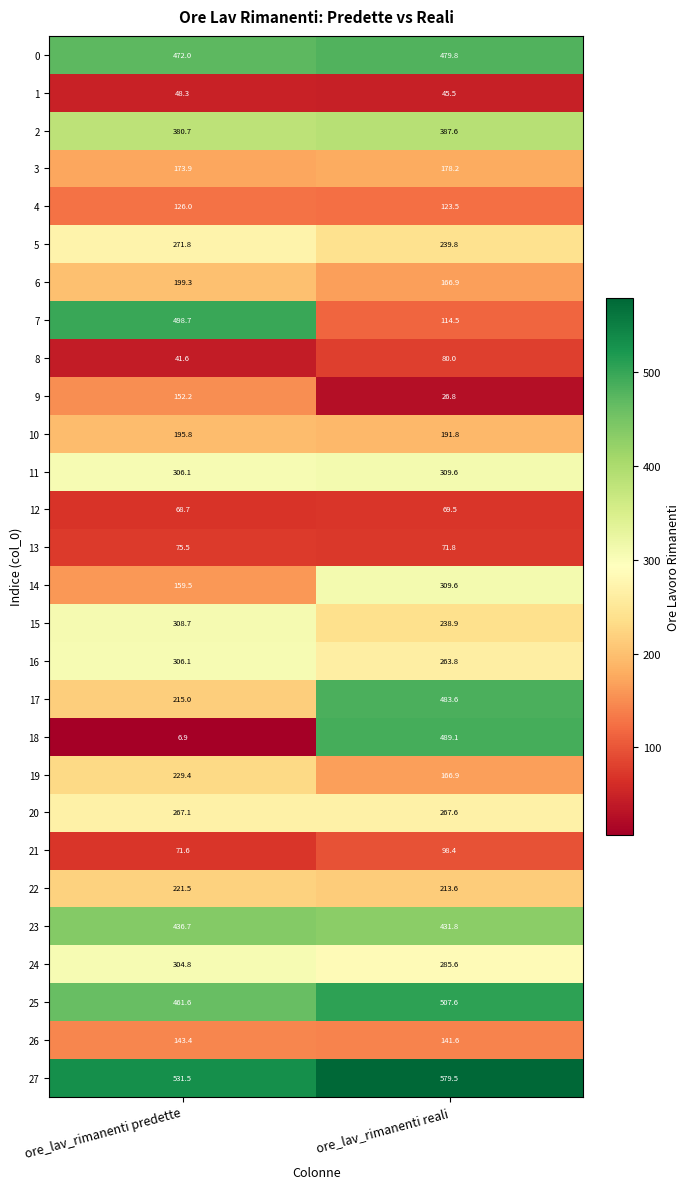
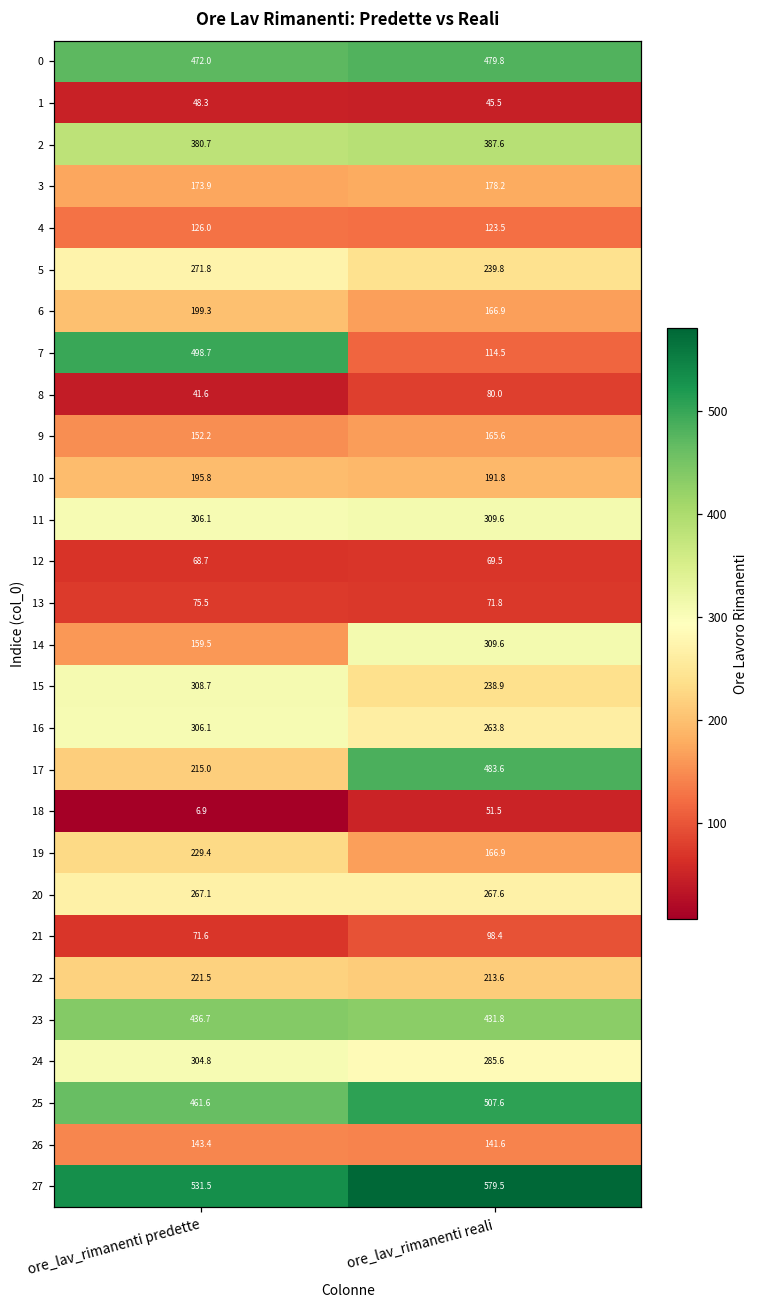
  {
    "0": {
      "ore_lav_rimanenti predette": 472.0,
      "ore_lav_rimanenti reali": 479.8
    },
    "1": {
      "ore_lav_rimanenti predette": 48.3,
      "ore_lav_rimanenti reali": 45.5
    },
    "2": {
      "ore_lav_rimanenti predette": 380.7,
      "ore_lav_rimanenti reali": 387.6
    },
    "3": {
      "ore_lav_rimanenti predette": 173.9,
      "ore_lav_rimanenti reali": 178.2
    },
    "4": {
      "ore_lav_rimanenti predette": 126.0,
      "ore_lav_rimanenti reali": 123.5
    },
    "5": {
      "ore_lav_rimanenti predette": 271.8,
      "ore_lav_rimanenti reali": 239.8
    },
    "6": {
      "ore_lav_rimanenti predette": 199.3,
      "ore_lav_rimanenti reali": 166.9
    },
    "7": {
      "ore_lav_rimanenti predette": 498.7,
      "ore_lav_rimanenti reali": 114.5
    },
    "8": {
      "ore_lav_rimanenti predette": 41.6,
      "ore_lav_rimanenti reali": 80.0
    },
    "9": {
      "ore_lav_rimanenti predette": 152.2,
-     "ore_lav_rimanenti reali": 26.8
+     "ore_lav_rimanenti reali": 165.6
    },
    "10": {
      "ore_lav_rimanenti predette": 195.8,
      "ore_lav_rimanenti reali": 191.8
    },
    "11": {
      "ore_lav_rimanenti predette": 306.1,
      "ore_lav_rimanenti reali": 309.6
    },
    "12": {
      "ore_lav_rimanenti predette": 68.7,
      "ore_lav_rimanenti reali": 69.5
    },
    "13": {
      "ore_lav_rimanenti predette": 75.5,
      "ore_lav_rimanenti reali": 71.8
    },
    "14": {
      "ore_lav_rimanenti predette": 159.5,
      "ore_lav_rimanenti reali": 309.6
    },
    "15": {
      "ore_lav_rimanenti predette": 308.7,
      "ore_lav_rimanenti reali": 238.9
    },
    "16": {
      "ore_lav_rimanenti predette": 306.1,
      "ore_lav_rimanenti reali": 263.8
    },
    "17": {
      "ore_lav_rimanenti predette": 215.0,
      "ore_lav_rimanenti reali": 483.6
    },
    "18": {
      "ore_lav_rimanenti predette": 6.9,
-     "ore_lav_rimanenti reali": 489.1
+     "ore_lav_rimanenti reali": 51.5
    },
    "19": {
      "ore_lav_rimanenti predette": 229.4,
      "ore_lav_rimanenti reali": 166.9
    },
    "20": {
      "ore_lav_rimanenti predette": 267.1,
      "ore_lav_rimanenti reali": 267.6
    },
    "21": {
      "ore_lav_rimanenti predette": 71.6,
      "ore_lav_rimanenti reali": 98.4
    },
    "22": {
      "ore_lav_rimanenti predette": 221.5,
      "ore_lav_rimanenti reali": 213.6
    },
    "23": {
      "ore_lav_rimanenti predette": 436.7,
      "ore_lav_rimanenti reali": 431.8
    },
    "24": {
      "ore_lav_rimanenti predette": 304.8,
      "ore_lav_rimanenti reali": 285.6
    },
    "25": {
      "ore_lav_rimanenti predette": 461.6,
      "ore_lav_rimanenti reali": 507.6
    },
    "26": {
      "ore_lav_rimanenti predette": 143.4,
      "ore_lav_rimanenti reali": 141.6
    },
    "27": {
      "ore_lav_rimanenti predette": 531.5,
      "ore_lav_rimanenti reali": 579.5
    }
  }
